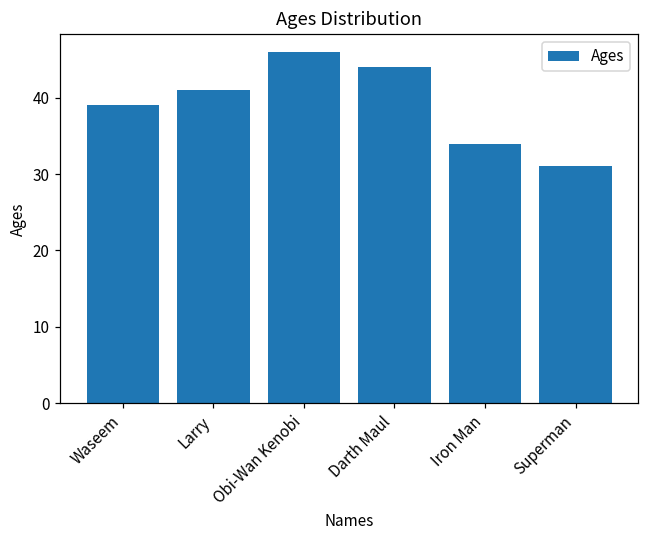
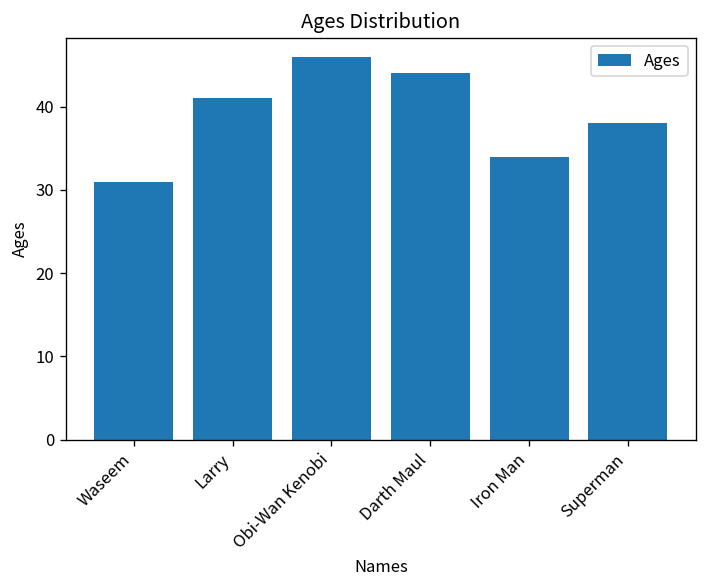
  {
-   "Waseem": 39,
+   "Waseem": 31,
    "Larry": 41,
    "Obi-Wan Kenobi": 46,
    "Darth Maul": 44,
    "Iron Man": 34,
-   "Superman": 31
+   "Superman": 38
  }
